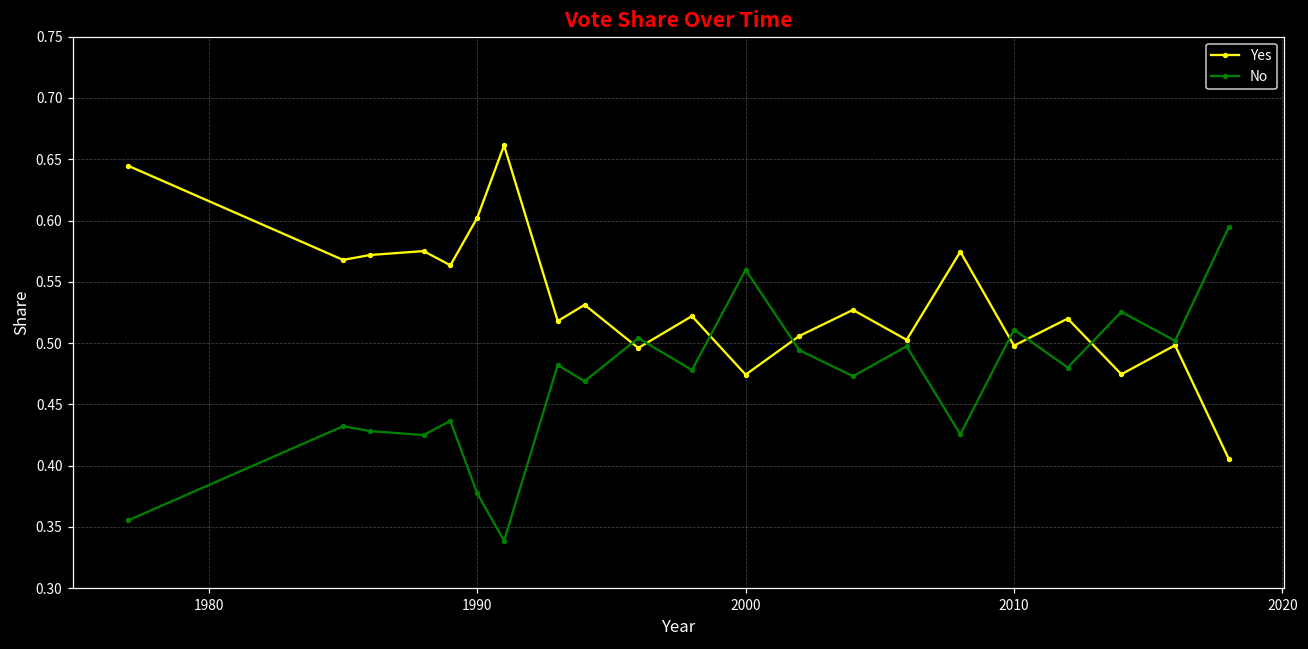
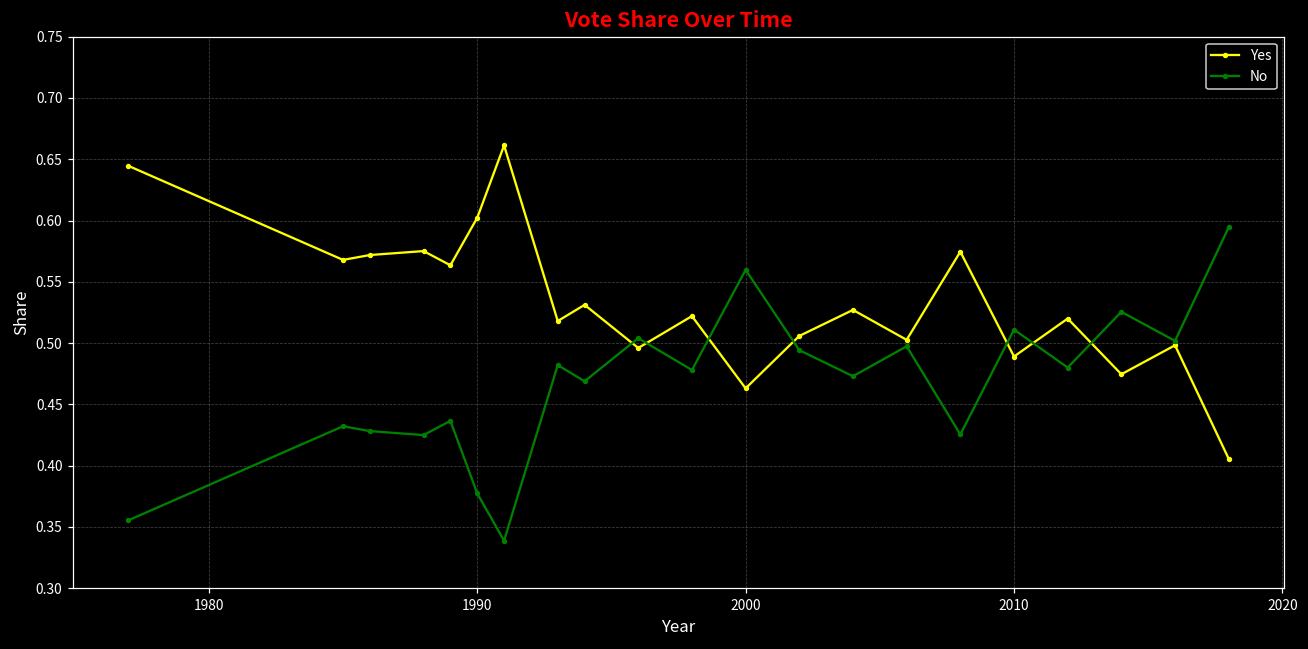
  {
    "Yes": {
      "1990": 0.602,
-     "2000": 0.474,
-     "2010": 0.498
+     "2000": 0.463,
+     "2010": 0.489
    },
    "No": {
      "1990": 0.377,
      "2000": 0.560,
      "2010": 0.511
    }
  }
